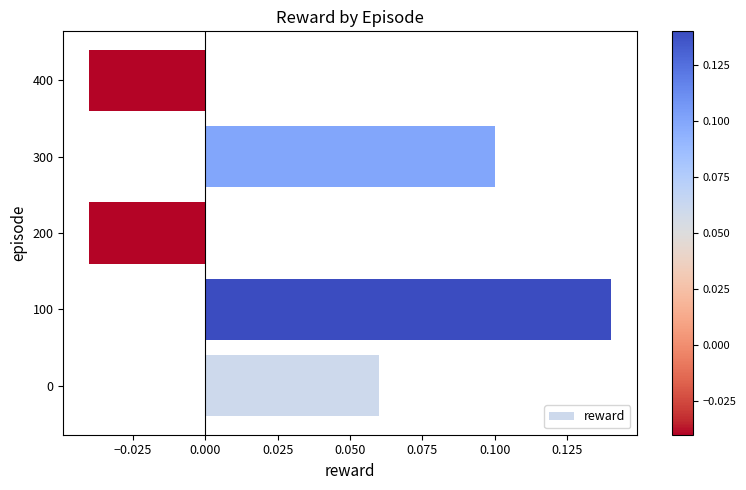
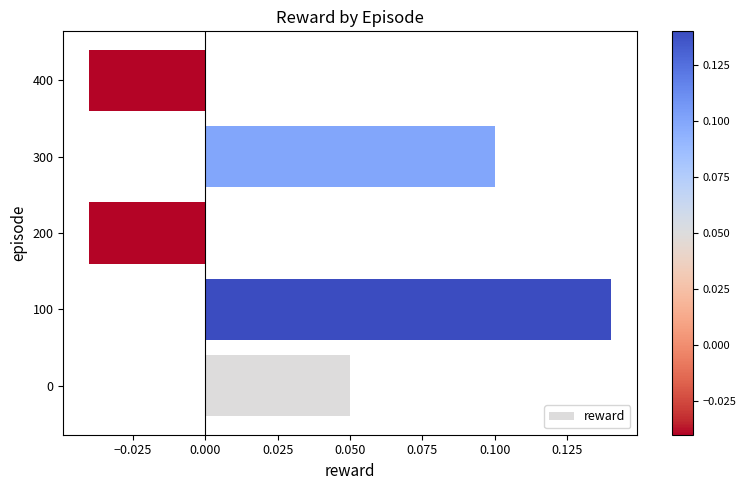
  {
    "400": -0.04,
    "300": 0.10,
    "200": -0.04,
    "100": 0.14,
-   "0": 0.06
+   "0": 0.05
  }
